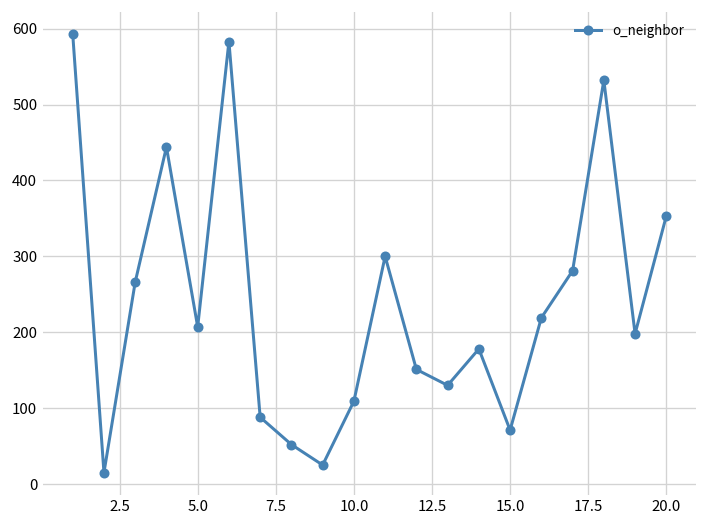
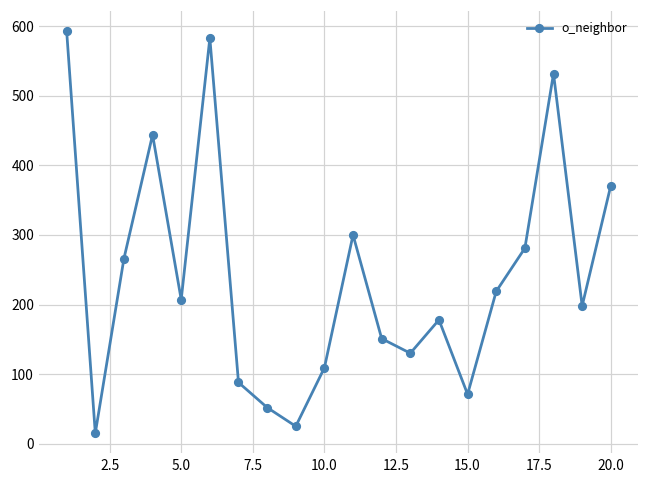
  {
    "5.0": 210,
    "10.0": 110,
    "15.0": 70,
-   "20.0": 350
+   "20.0": 370
  }
